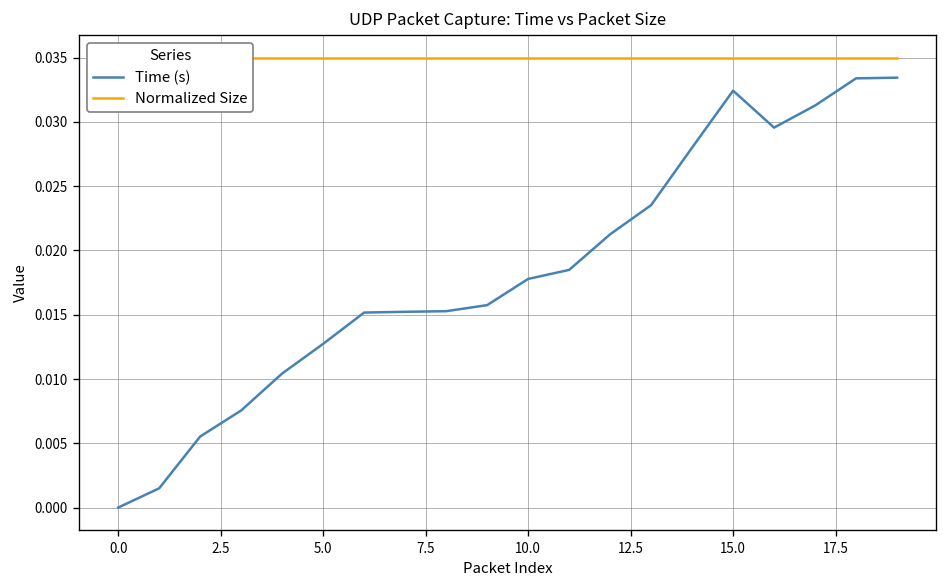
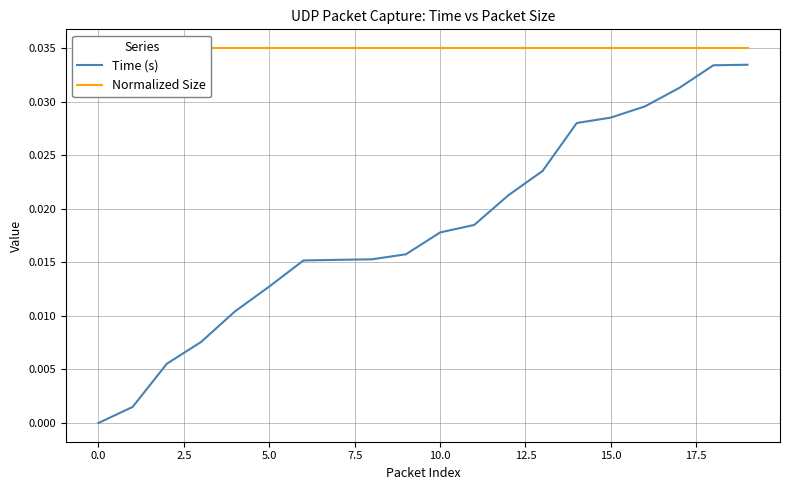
  {
    "Time (s)": {
      "0.0": 0.0000,
      "5.0": 0.0127,
      "10.0": 0.0178,
-     "15.0": 0.0324
+     "15.0": 0.0285
    },
    "Normalized Size": {
      "5.0": 0.0350,
      "10.0": 0.0350,
      "15.0": 0.0350
    }
  }
